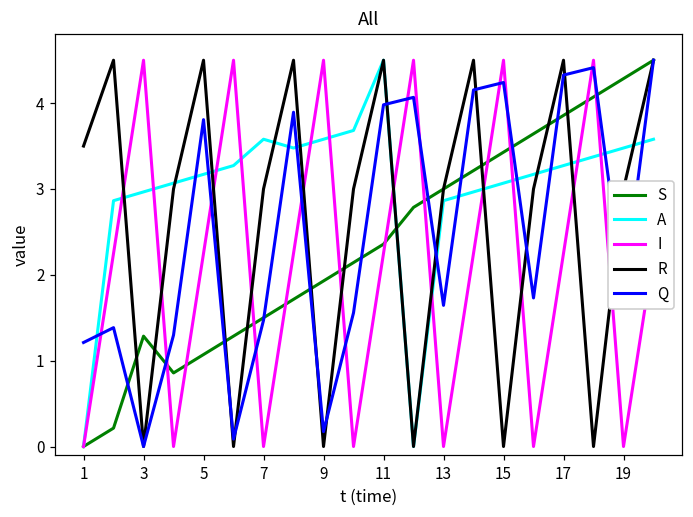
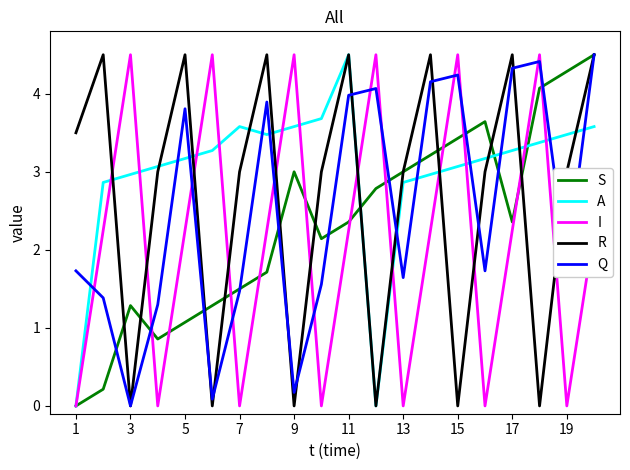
  {
    "S": {
      "3": 1.3,
      "5": 1.1,
-     "9": 1.9,
+     "9": 3.0,
      "11": 2.4,
      "15": 3.4,
-     "17": 3.9,
+     "17": 2.4,
      "19": 4.3
    },
    "A": {
      "3": 3.0,
      "5": 3.2,
      "7": 3.6,
      "9": 3.6,
      "13": 2.9,
      "15": 3.1,
      "17": 3.3,
      "19": 3.5
    },
    "I": {
      "3": 4.5,
      "5": 2.3,
      "7": 0.0,
      "9": 4.5,
      "11": 2.3,
      "13": 0.0,
      "15": 4.5,
      "17": 2.3,
      "19": 0.0
    },
    "R": {
      "1": 3.5,
      "5": 4.5,
      "7": 3.0,
      "9": 0.0,
      "15": 0.0,
      "17": 4.5
    },
    "Q": {
-     "1": 1.2,
+     "1": 1.7,
      "5": 3.8,
      "9": 0.2,
      "11": 4.0,
      "13": 1.6,
      "15": 4.2,
      "17": 4.3
    }
  }
